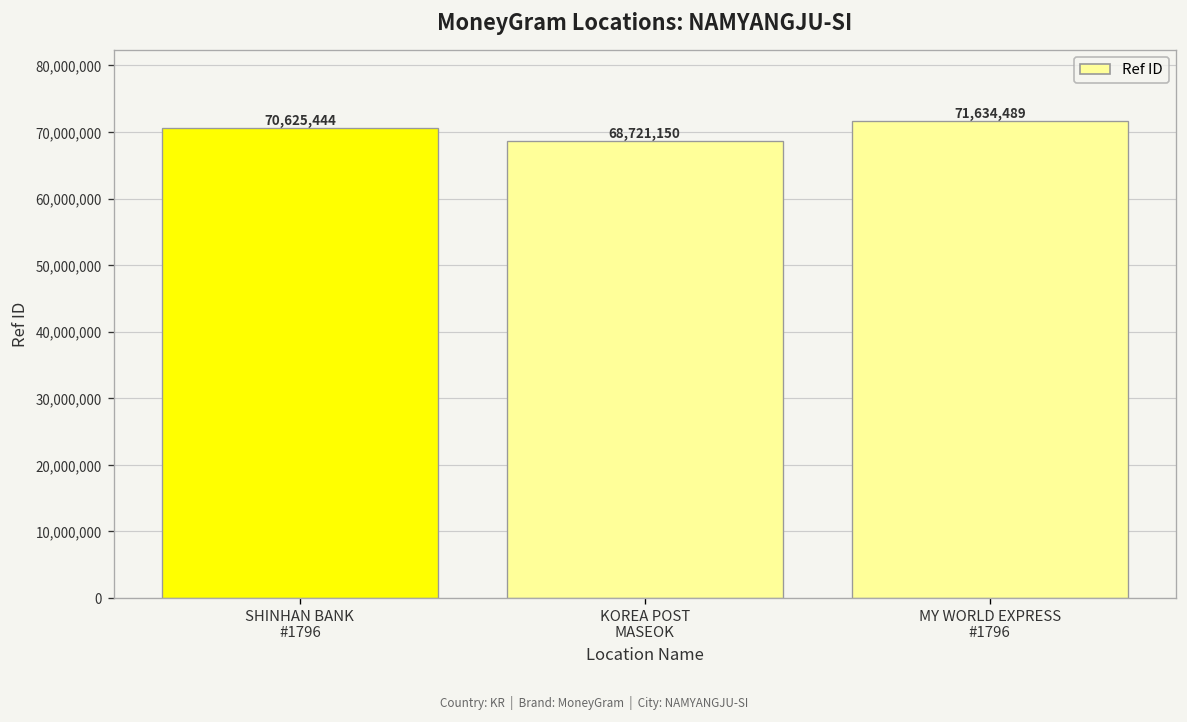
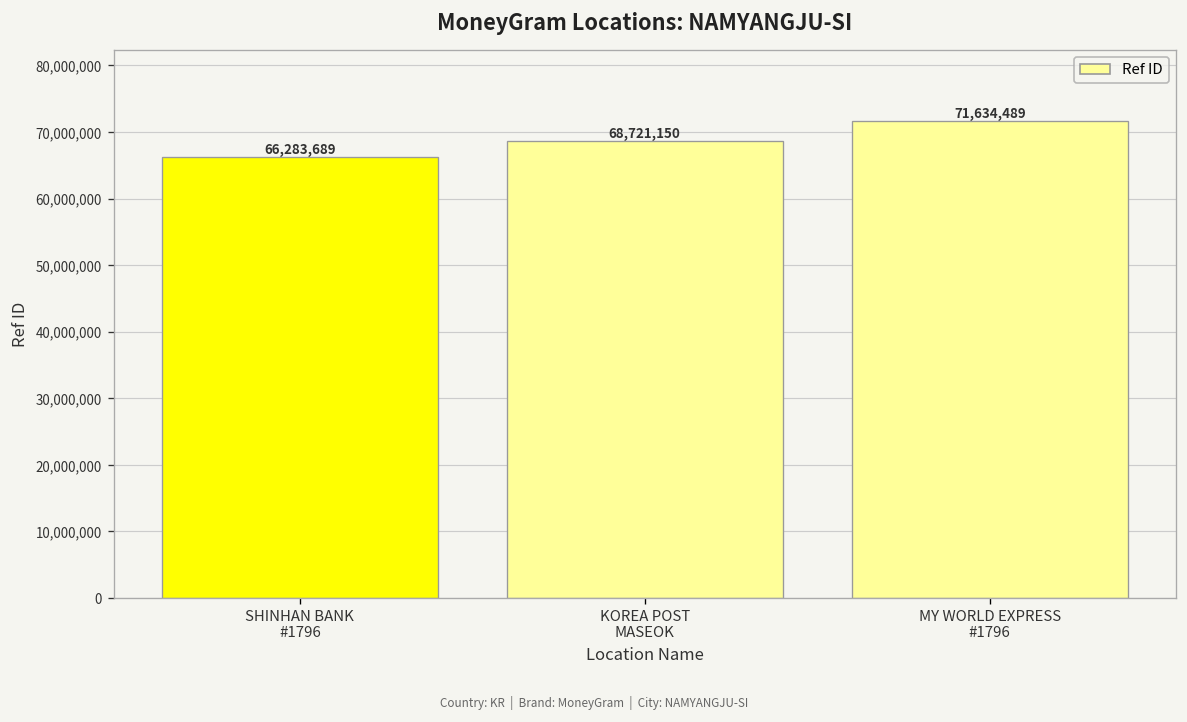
  {
-   "SHINHAN BANK #1796": "70,625,444",
+   "SHINHAN BANK #1796": "66,283,689",
    "KOREA POST MASEOK": "68,721,150",
    "MY WORLD EXPRESS #1796": "71,634,489"
  }
